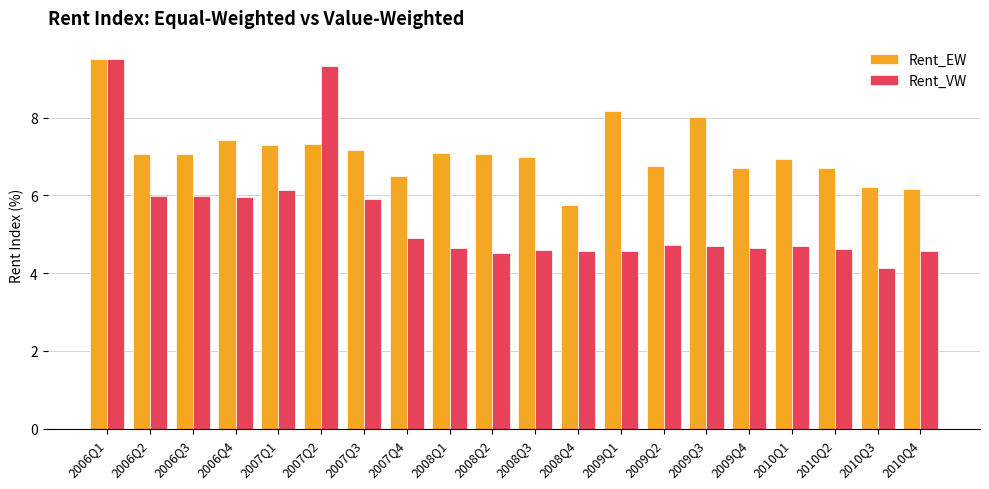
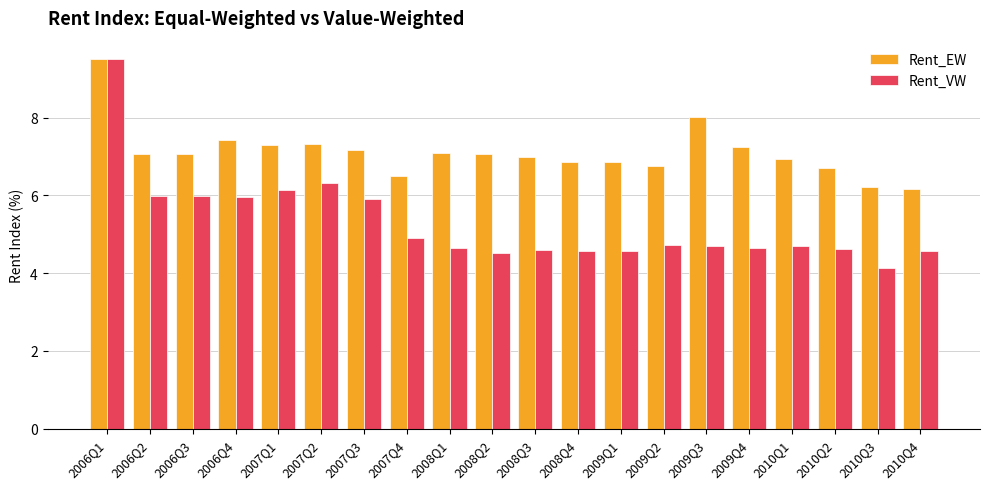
  {
    "Rent_EW": {
      "2006Q1": 9.5,
      "2006Q2": 7.1,
      "2006Q3": 7.1,
      "2006Q4": 7.4,
      "2007Q1": 7.3,
      "2007Q2": 7.3,
      "2007Q3": 7.2,
      "2007Q4": 6.5,
      "2008Q1": 7.1,
      "2008Q2": 7.1,
      "2008Q3": 7.0,
-     "2008Q4": 5.7,
-     "2009Q1": 8.2,
+     "2008Q4": 6.9,
+     "2009Q1": 6.8,
      "2009Q2": 6.8,
      "2009Q3": 8.0,
-     "2009Q4": 6.7,
+     "2009Q4": 7.2,
      "2010Q1": 6.9,
      "2010Q2": 6.7,
      "2010Q3": 6.2,
      "2010Q4": 6.2
    },
    "Rent_VW": {
      "2006Q1": 9.5,
      "2006Q2": 6.0,
      "2006Q3": 6.0,
      "2006Q4": 6.0,
      "2007Q1": 6.1,
-     "2007Q2": 9.3,
+     "2007Q2": 6.3,
      "2007Q3": 5.9,
      "2007Q4": 4.9,
      "2008Q1": 4.6,
      "2008Q2": 4.5,
      "2008Q3": 4.6,
      "2008Q4": 4.6,
      "2009Q1": 4.6,
      "2009Q2": 4.7,
      "2009Q3": 4.7,
      "2009Q4": 4.6,
      "2010Q1": 4.7,
      "2010Q2": 4.6,
      "2010Q3": 4.1,
      "2010Q4": 4.6
    }
  }
